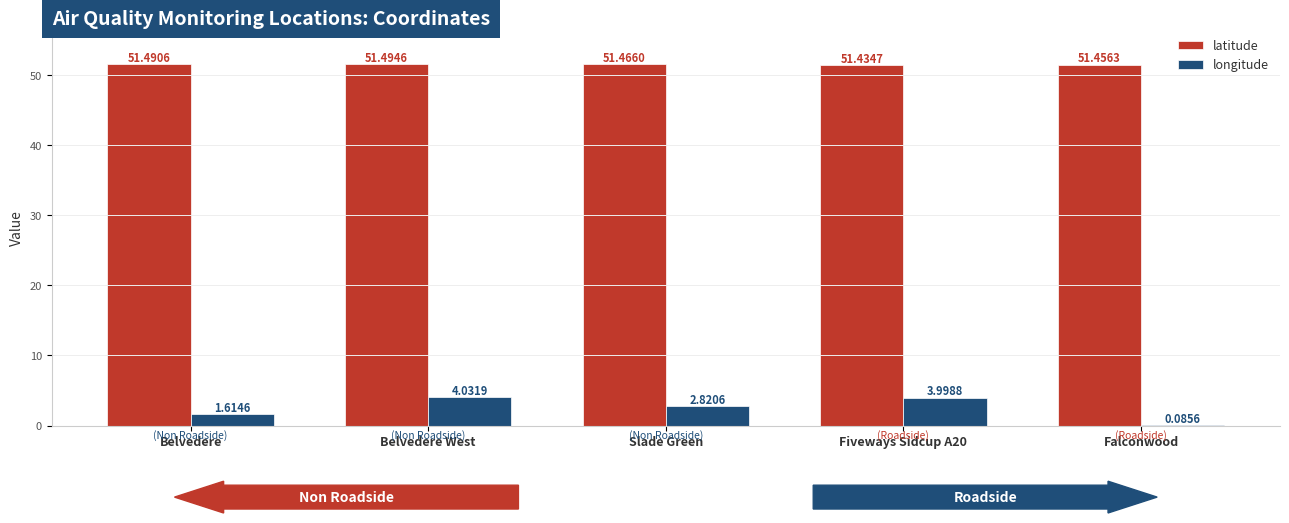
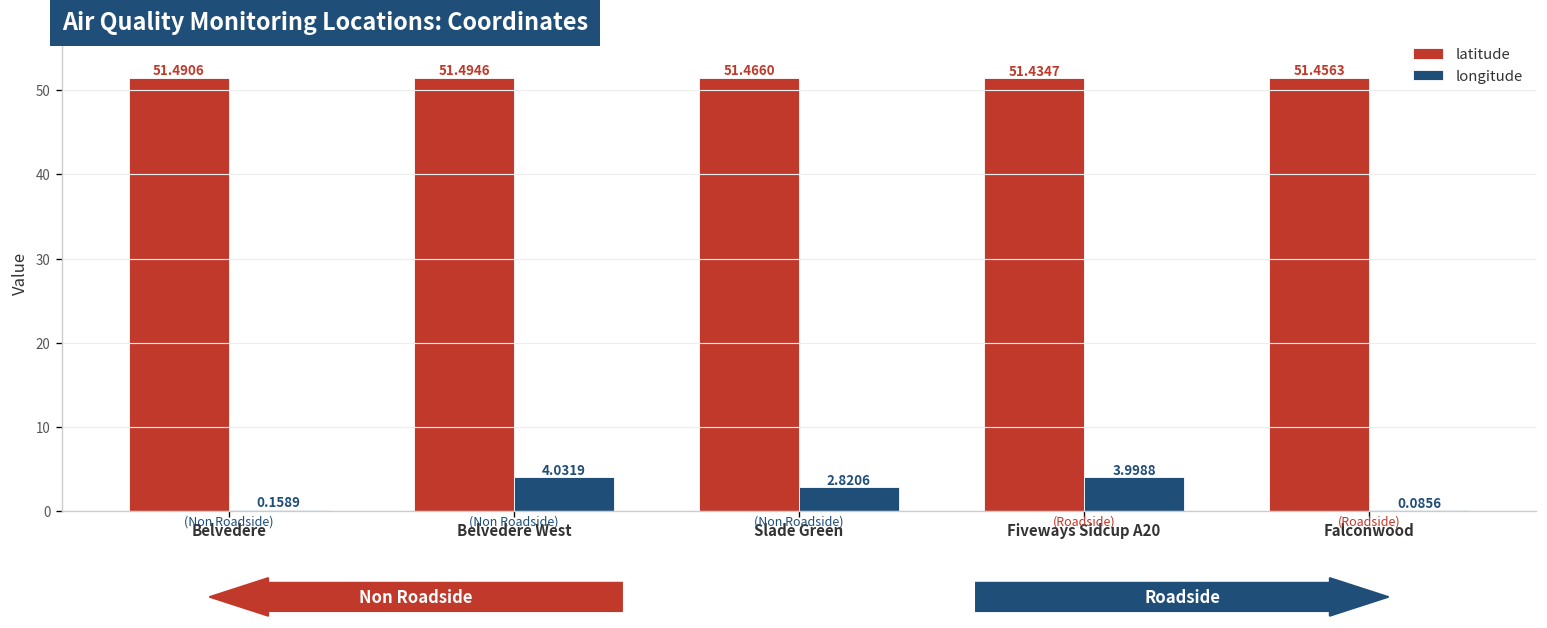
  {
    "latitude": {
      "Belvedere": 51.4906,
      "Belvedere West": 51.4946,
      "Slade Green": 51.4660,
      "Fiveways Sidcup A20": 51.4347,
      "Falconwood": 51.4563
    },
    "longitude": {
-     "Belvedere": 1.6146,
+     "Belvedere": 0.1589,
      "Belvedere West": 4.0319,
      "Slade Green": 2.8206,
      "Fiveways Sidcup A20": 3.9988,
      "Falconwood": 0.0856
    }
  }
